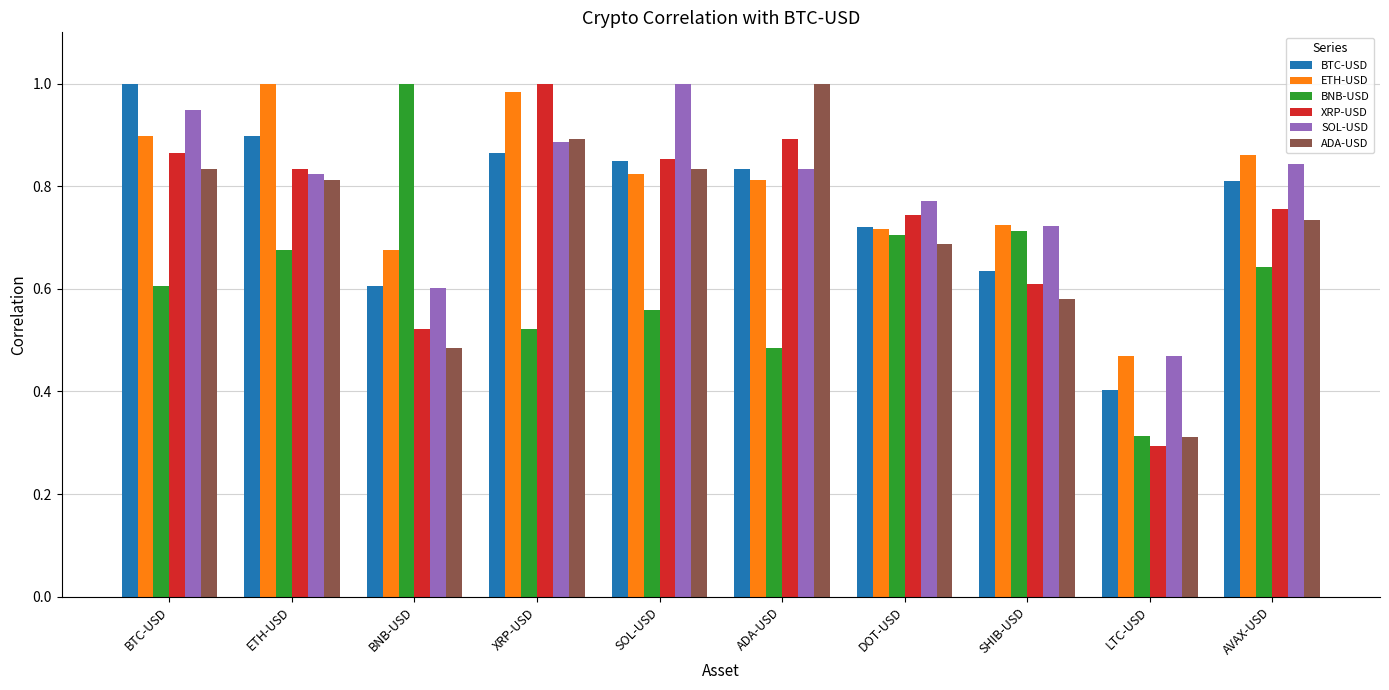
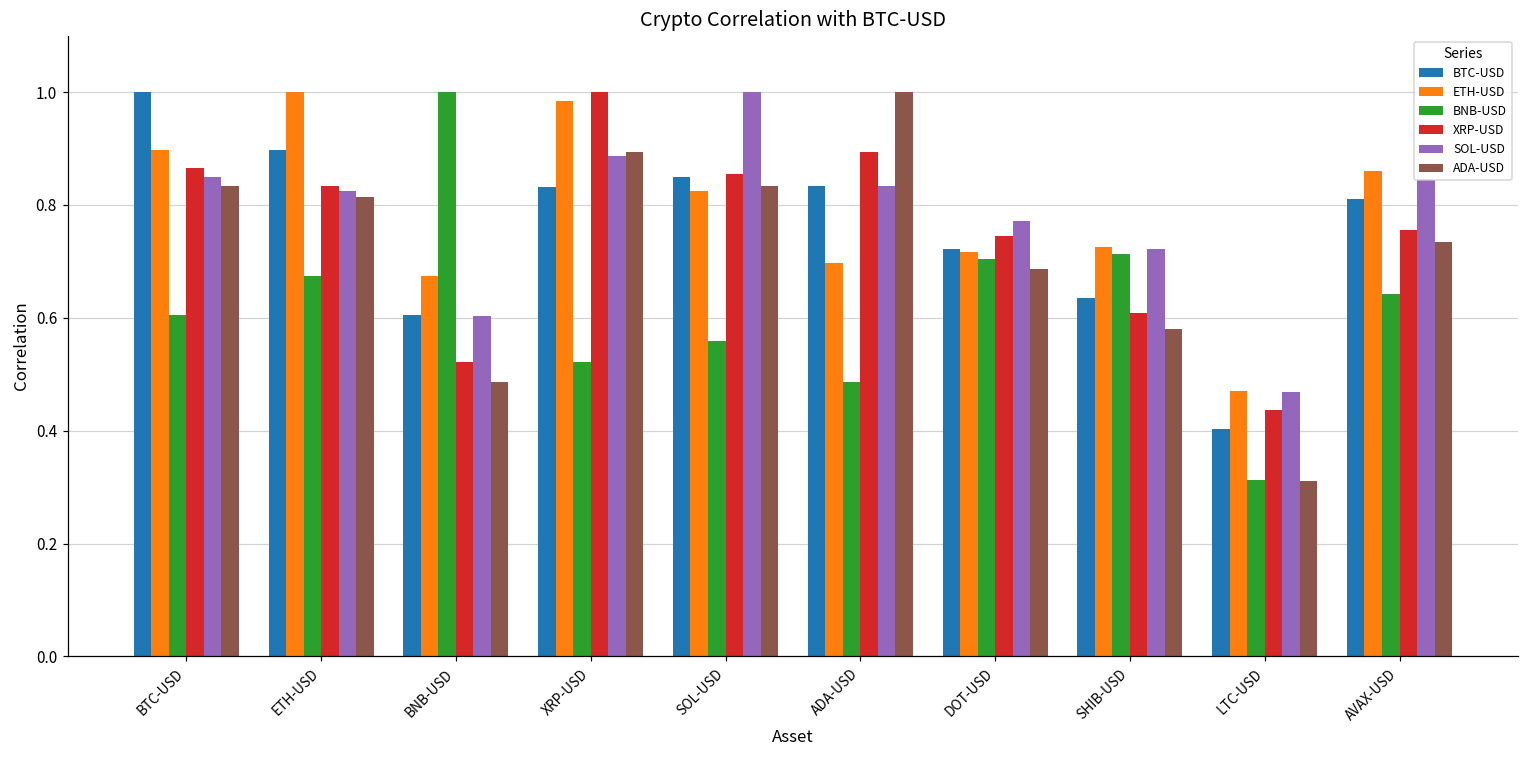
  {
    "BTC-USD": {
      "BTC-USD": 1.00,
      "ETH-USD": 0.90,
      "BNB-USD": 0.61,
-     "XRP-USD": 0.86,
+     "XRP-USD": 0.83,
      "SOL-USD": 0.85,
      "ADA-USD": 0.83,
      "DOT-USD": 0.72,
      "SHIB-USD": 0.64,
      "LTC-USD": 0.40,
      "AVAX-USD": 0.81
    },
    "ETH-USD": {
      "BTC-USD": 0.90,
      "ETH-USD": 1.00,
      "BNB-USD": 0.67,
      "XRP-USD": 0.98,
      "SOL-USD": 0.82,
-     "ADA-USD": 0.81,
+     "ADA-USD": 0.70,
      "DOT-USD": 0.72,
      "SHIB-USD": 0.73,
      "LTC-USD": 0.47,
      "AVAX-USD": 0.86
    },
    "BNB-USD": {
      "BTC-USD": 0.61,
      "ETH-USD": 0.67,
      "BNB-USD": 1.00,
      "XRP-USD": 0.52,
      "SOL-USD": 0.56,
      "ADA-USD": 0.49,
      "DOT-USD": 0.70,
      "SHIB-USD": 0.71,
      "LTC-USD": 0.31,
      "AVAX-USD": 0.64
    },
    "XRP-USD": {
      "BTC-USD": 0.86,
      "ETH-USD": 0.83,
      "BNB-USD": 0.52,
      "XRP-USD": 1.00,
      "SOL-USD": 0.85,
      "ADA-USD": 0.89,
      "DOT-USD": 0.74,
      "SHIB-USD": 0.61,
-     "LTC-USD": 0.29,
+     "LTC-USD": 0.44,
      "AVAX-USD": 0.75
    },
    "SOL-USD": {
-     "BTC-USD": 0.95,
+     "BTC-USD": 0.85,
      "ETH-USD": 0.82,
      "BNB-USD": 0.60,
      "XRP-USD": 0.89,
      "SOL-USD": 1.00,
      "ADA-USD": 0.83,
      "DOT-USD": 0.77,
      "SHIB-USD": 0.72,
      "LTC-USD": 0.47,
      "AVAX-USD": 0.84
    },
    "ADA-USD": {
      "BTC-USD": 0.83,
      "ETH-USD": 0.81,
      "BNB-USD": 0.49,
      "XRP-USD": 0.89,
      "SOL-USD": 0.83,
      "ADA-USD": 1.00,
      "DOT-USD": 0.69,
      "SHIB-USD": 0.58,
      "LTC-USD": 0.31,
      "AVAX-USD": 0.73
    }
  }
